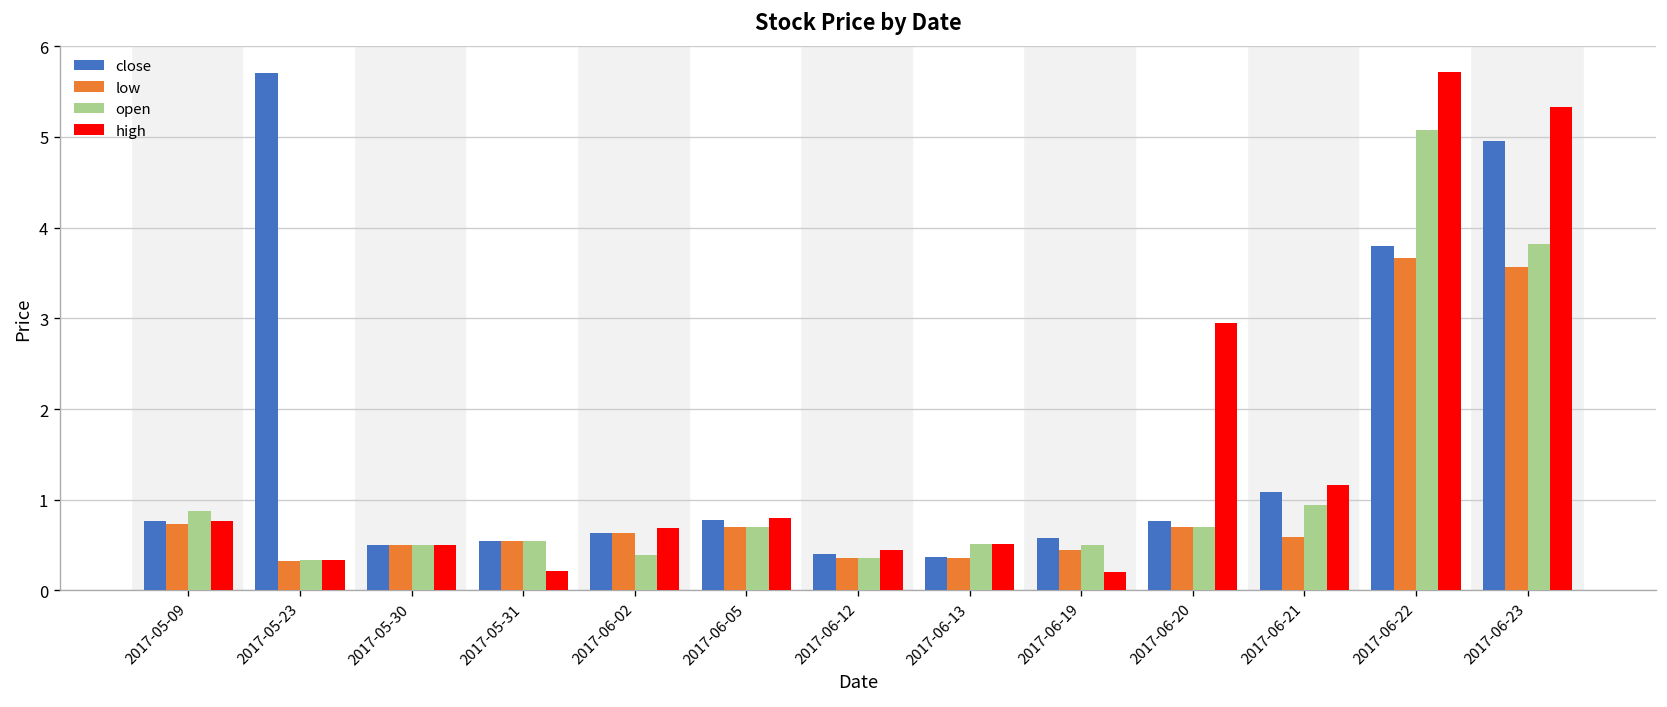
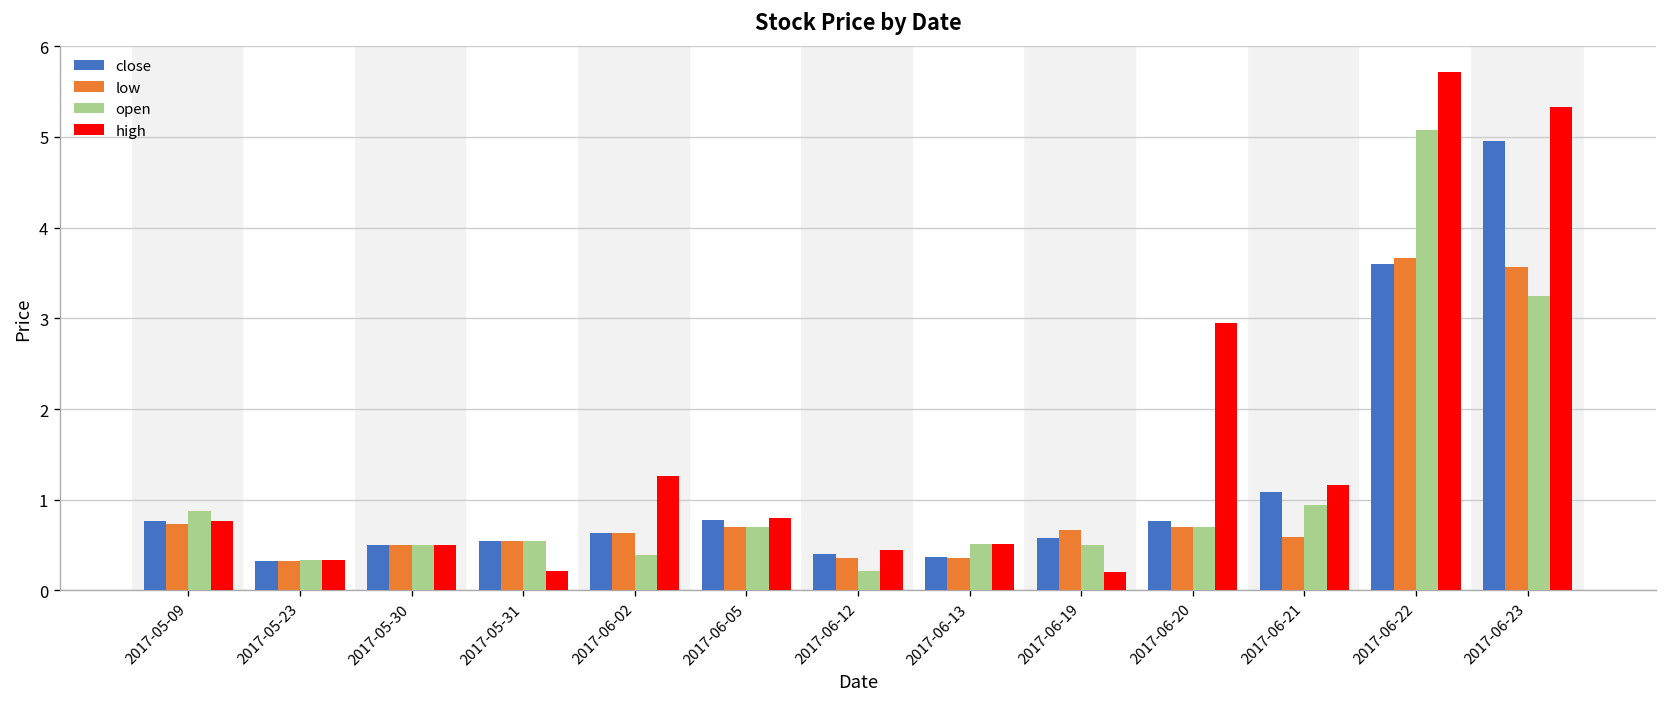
  {
    "close": {
      "2017-05-09": 0.8,
-     "2017-05-23": 5.7,
+     "2017-05-23": 0.3,
      "2017-05-30": 0.5,
      "2017-05-31": 0.6,
      "2017-06-02": 0.6,
      "2017-06-05": 0.8,
      "2017-06-12": 0.4,
      "2017-06-13": 0.4,
      "2017-06-19": 0.6,
      "2017-06-20": 0.8,
      "2017-06-21": 1.1,
-     "2017-06-22": 3.8,
+     "2017-06-22": 3.6,
      "2017-06-23": 5.0
    },
    "low": {
      "2017-05-09": 0.7,
      "2017-05-23": 0.3,
      "2017-05-30": 0.5,
      "2017-05-31": 0.5,
      "2017-06-02": 0.6,
      "2017-06-05": 0.7,
      "2017-06-12": 0.4,
      "2017-06-13": 0.4,
-     "2017-06-19": 0.5,
+     "2017-06-19": 0.7,
      "2017-06-20": 0.7,
      "2017-06-21": 0.6,
      "2017-06-22": 3.7,
      "2017-06-23": 3.6
    },
    "open": {
      "2017-05-09": 0.9,
      "2017-05-23": 0.3,
      "2017-05-30": 0.5,
      "2017-05-31": 0.5,
      "2017-06-02": 0.4,
      "2017-06-05": 0.7,
-     "2017-06-12": 0.4,
+     "2017-06-12": 0.2,
      "2017-06-13": 0.5,
      "2017-06-19": 0.5,
      "2017-06-20": 0.7,
      "2017-06-21": 0.9,
      "2017-06-22": 5.1,
-     "2017-06-23": 3.8
+     "2017-06-23": 3.3
    },
    "high": {
      "2017-05-09": 0.8,
      "2017-05-23": 0.3,
      "2017-05-30": 0.5,
      "2017-05-31": 0.2,
-     "2017-06-02": 0.7,
+     "2017-06-02": 1.3,
      "2017-06-05": 0.8,
      "2017-06-12": 0.4,
      "2017-06-13": 0.5,
      "2017-06-19": 0.2,
      "2017-06-20": 3.0,
      "2017-06-21": 1.2,
      "2017-06-22": 5.7,
      "2017-06-23": 5.3
    }
  }
